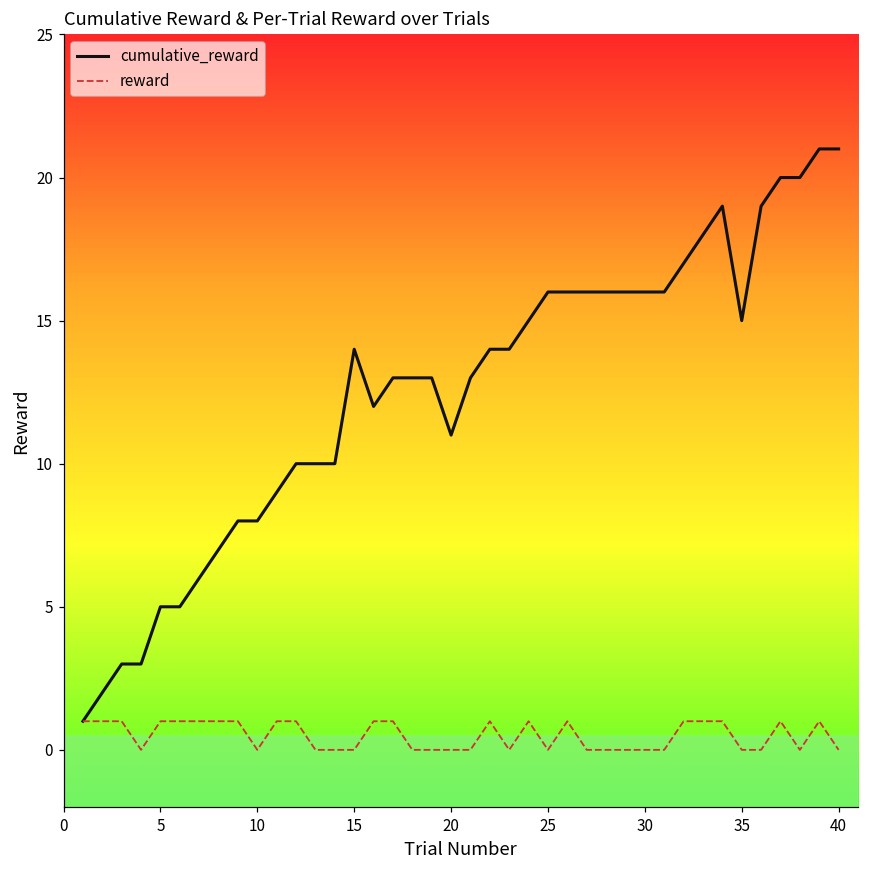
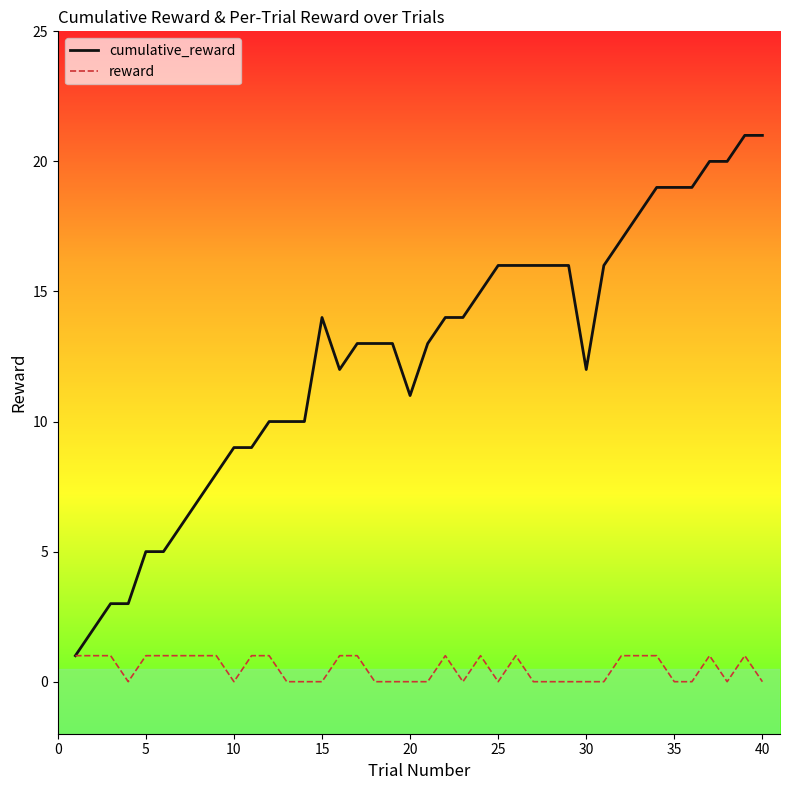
  {
    "cumulative_reward": {
      "5": 5,
-     "10": 8,
+     "10": 9,
      "15": 14,
      "20": 11,
      "25": 16,
-     "30": 16,
-     "35": 15,
+     "30": 12,
+     "35": 19,
      "40": 21
    },
    "reward": {
      "5": 1
    }
  }
